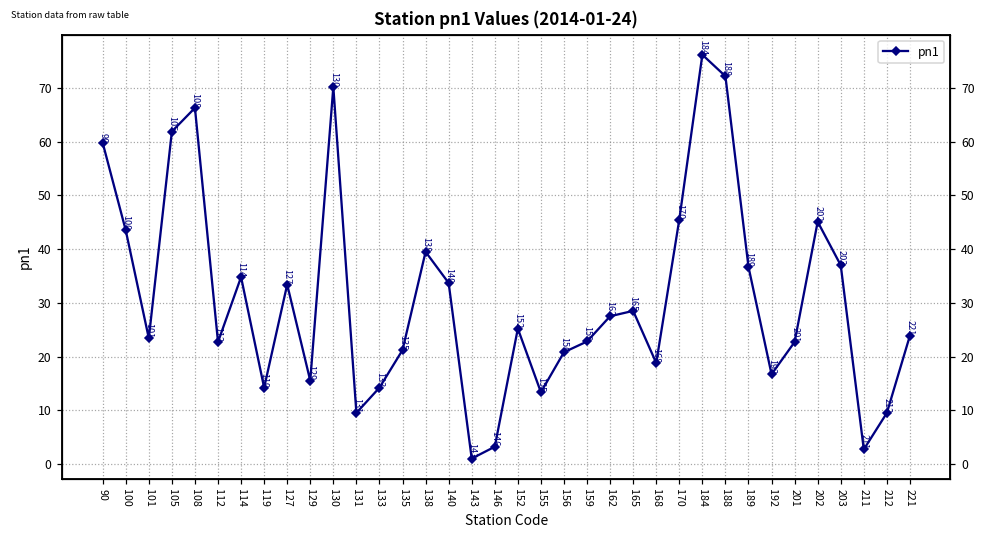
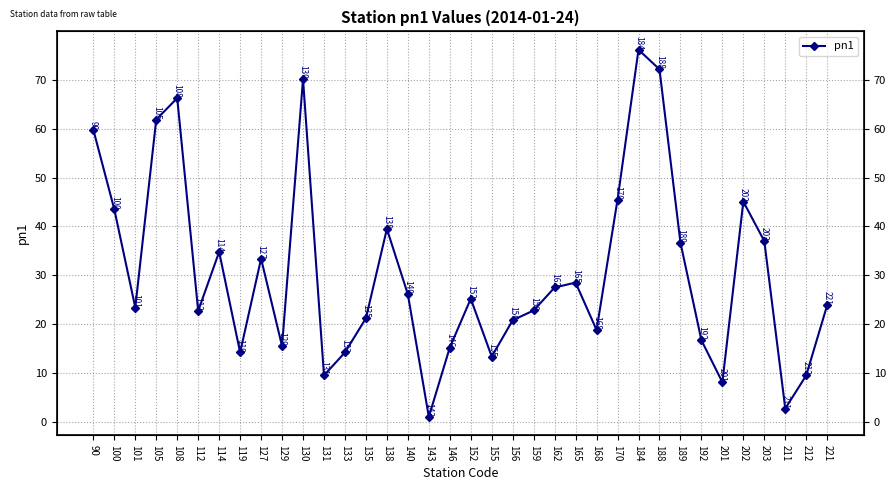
  {
-   "140": 34,
-   "146": 3,
-   "201": 23
+   "140": 26,
+   "146": 15,
+   "201": 8
  }
